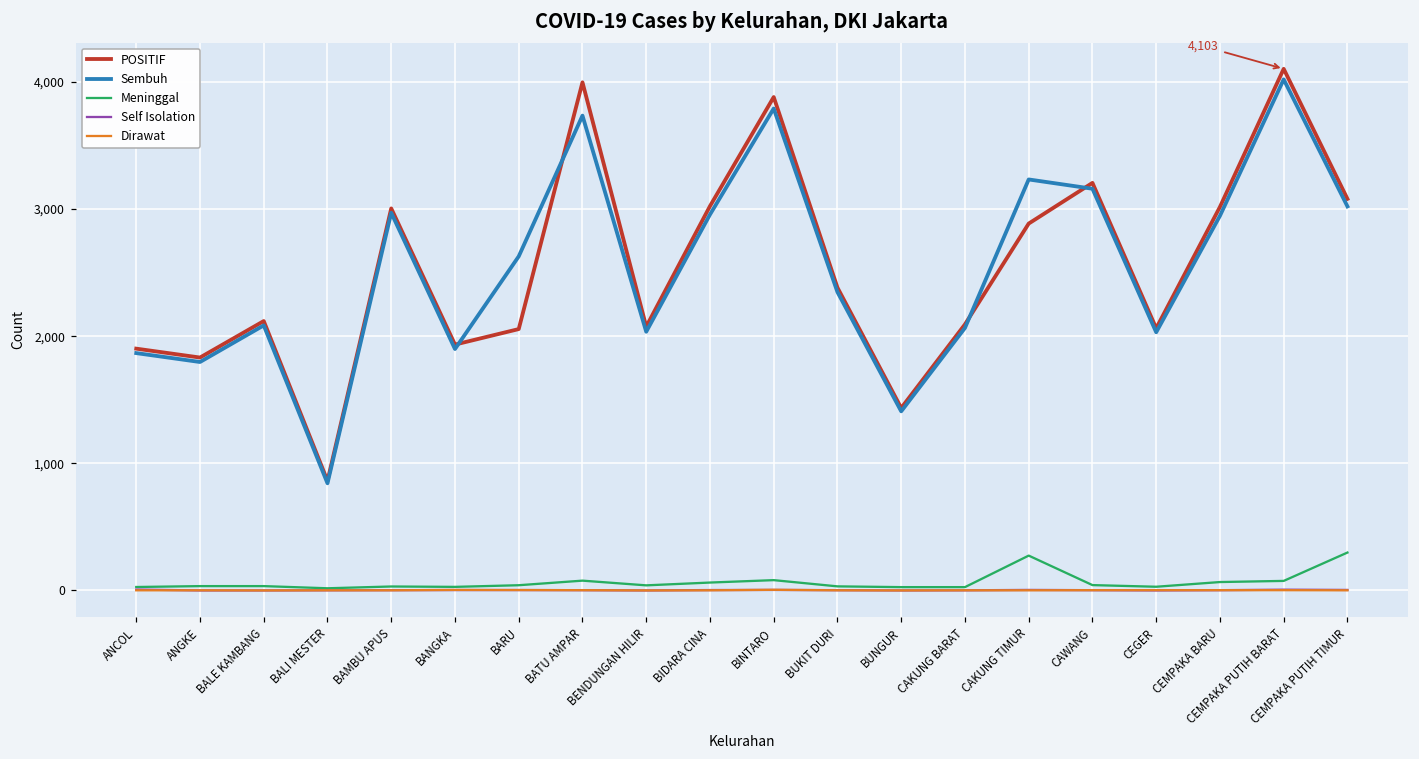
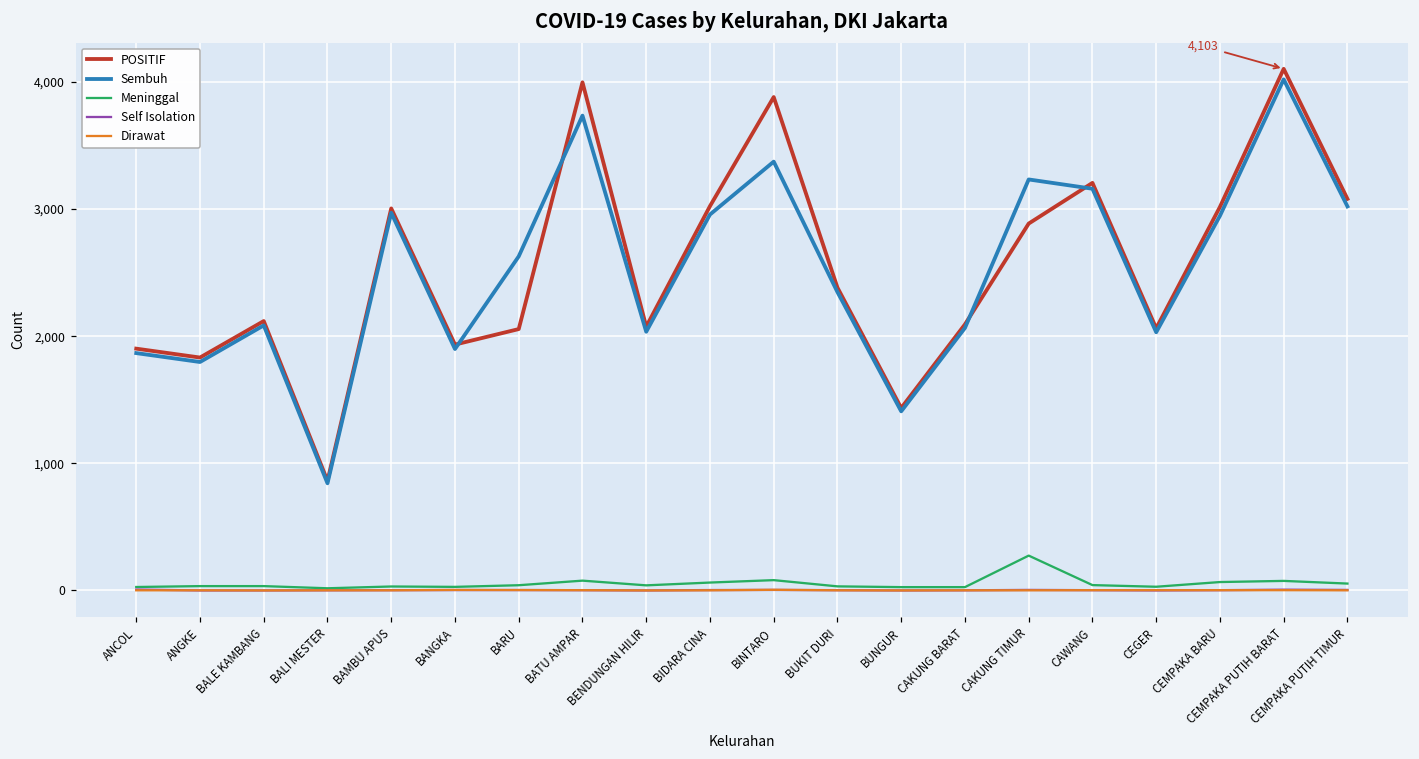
  {
    "POSITIF": {
      "CEMPAKA PUTIH BARAT": "4,103"
    },
    "Sembuh": {
      "ANCOL": "1,870",
      "ANGKE": "1,800",
      "BALE KAMBANG": "2,090",
      "BAMBU APUS": "2,970",
      "BANGKA": "1,900",
      "BARU": "2,630",
      "BATU AMPAR": "3,740",
      "BENDUNGAN HILIR": "2,040",
      "BIDARA CINA": "2,960",
-     "BINTARO": "3,790",
+     "BINTARO": "3,370",
      "BUKIT DURI": "2,350",
      "BUNGUR": "1,410",
      "CAKUNG BARAT": "2,070",
      "CAKUNG TIMUR": "3,230",
      "CAWANG": "3,160",
      "CEGER": "2,030",
      "CEMPAKA BARU": "2,950",
      "CEMPAKA PUTIH BARAT": "4,020",
      "CEMPAKA PUTIH TIMUR": "3,020"
    },
    "Meninggal": {
      "ANGKE": "30",
      "BALE KAMBANG": "30",
      "BAMBU APUS": "30",
      "BANGKA": "30",
      "BARU": "40",
      "BATU AMPAR": "80",
      "BENDUNGAN HILIR": "40",
      "BIDARA CINA": "60",
      "BINTARO": "80",
      "BUKIT DURI": "30",
      "BUNGUR": "30",
      "CAKUNG BARAT": "30",
      "CAKUNG TIMUR": "270",
      "CAWANG": "40",
      "CEGER": "30",
      "CEMPAKA BARU": "70",
      "CEMPAKA PUTIH BARAT": "80",
-     "CEMPAKA PUTIH TIMUR": "300"
+     "CEMPAKA PUTIH TIMUR": "50"
    }
  }
